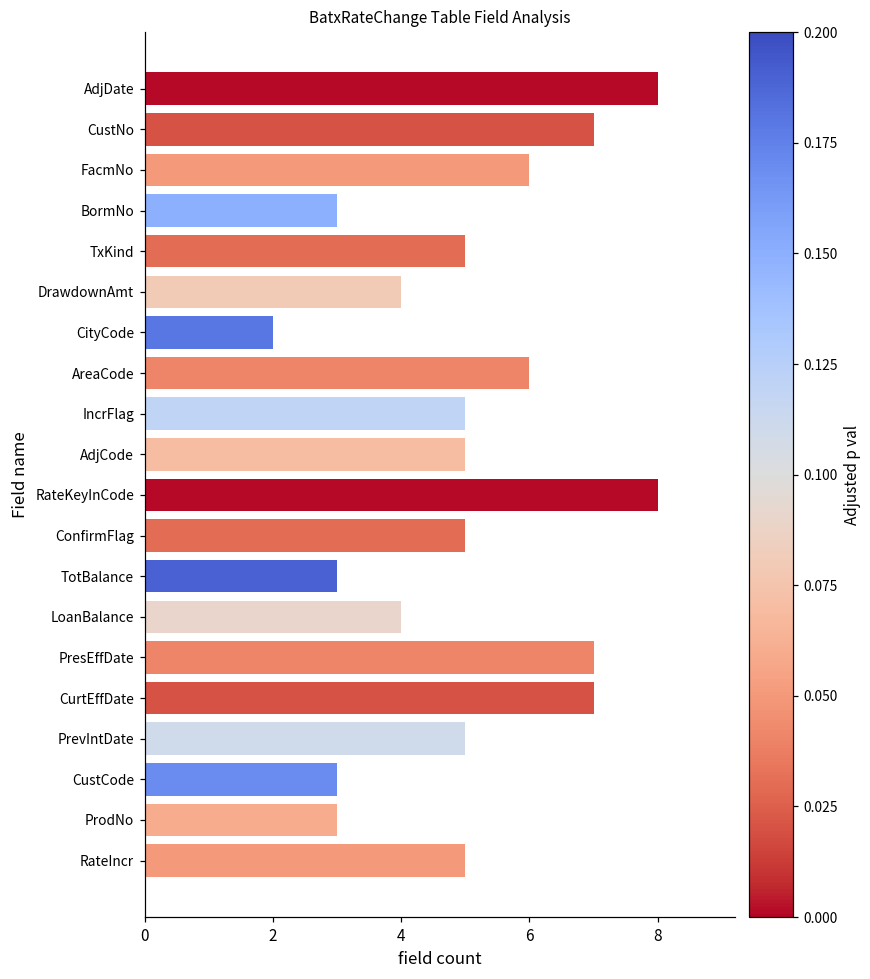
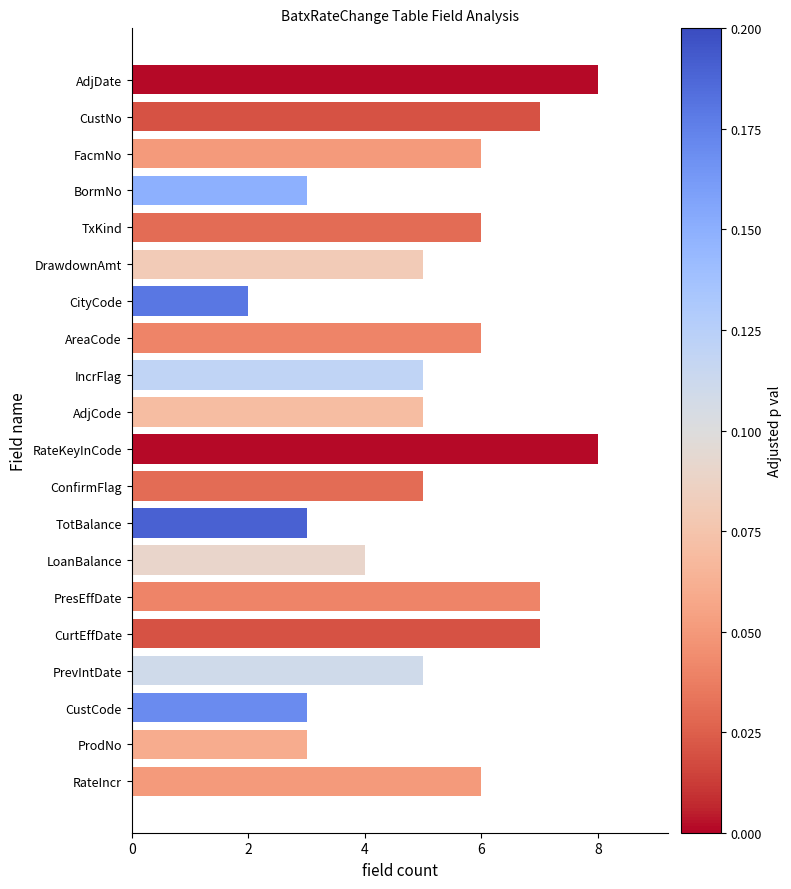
  {
    "AdjDate": 8,
    "CustNo": 7,
    "FacmNo": 6,
    "BormNo": 3,
-   "TxKind": 5,
-   "DrawdownAmt": 4,
+   "TxKind": 6,
+   "DrawdownAmt": 5,
    "CityCode": 2,
    "AreaCode": 6,
    "IncrFlag": 5,
    "AdjCode": 5,
    "RateKeyInCode": 8,
    "ConfirmFlag": 5,
    "TotBalance": 3,
    "LoanBalance": 4,
    "PresEffDate": 7,
    "CurtEffDate": 7,
    "PrevIntDate": 5,
    "CustCode": 3,
    "ProdNo": 3,
-   "RateIncr": 5
+   "RateIncr": 6
  }
